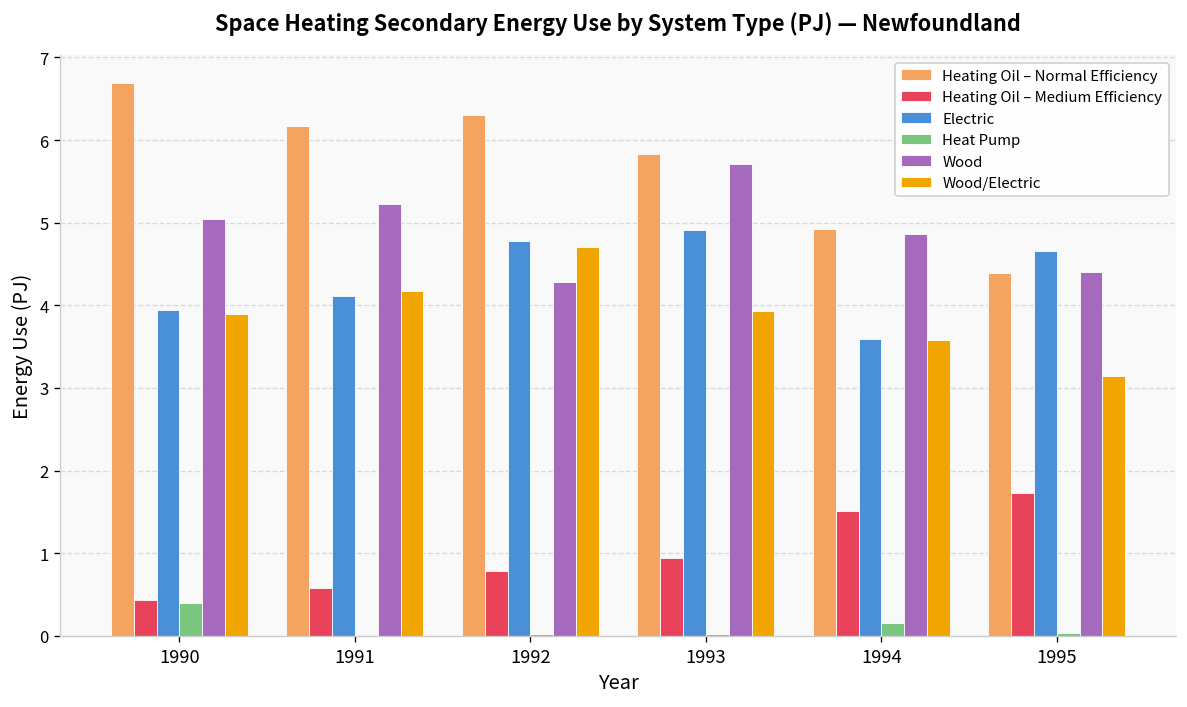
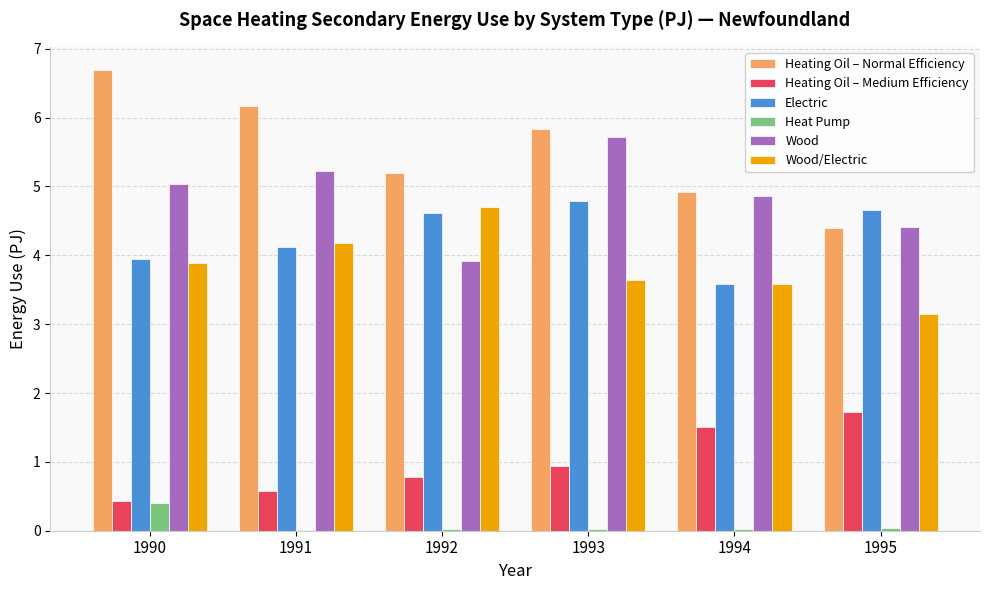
  {
    "Heating Oil – Normal Efficiency": {
      "1990": 6.7,
      "1991": 6.2,
-     "1992": 6.3,
+     "1992": 5.2,
      "1993": 5.8,
      "1994": 4.9,
      "1995": 4.4
    },
    "Heating Oil – Medium Efficiency": {
      "1990": 0.4,
      "1991": 0.6,
      "1992": 0.8,
      "1993": 0.9,
      "1994": 1.5,
      "1995": 1.7
    },
    "Electric": {
      "1990": 3.9,
      "1991": 4.1,
-     "1992": 4.8,
-     "1993": 4.9,
+     "1992": 4.6,
+     "1993": 4.8,
      "1994": 3.6,
      "1995": 4.7
    },
    "Heat Pump": {
      "1990": 0.4,
-     "1994": 0.2,
+     "1994": 0.0,
      "1995": 0.0
    },
    "Wood": {
      "1990": 5.0,
      "1991": 5.2,
-     "1992": 4.3,
+     "1992": 3.9,
      "1993": 5.7,
      "1994": 4.9,
      "1995": 4.4
    },
    "Wood/Electric": {
      "1990": 3.9,
      "1991": 4.2,
      "1992": 4.7,
-     "1993": 3.9,
+     "1993": 3.6,
      "1994": 3.6,
      "1995": 3.1
    }
  }
